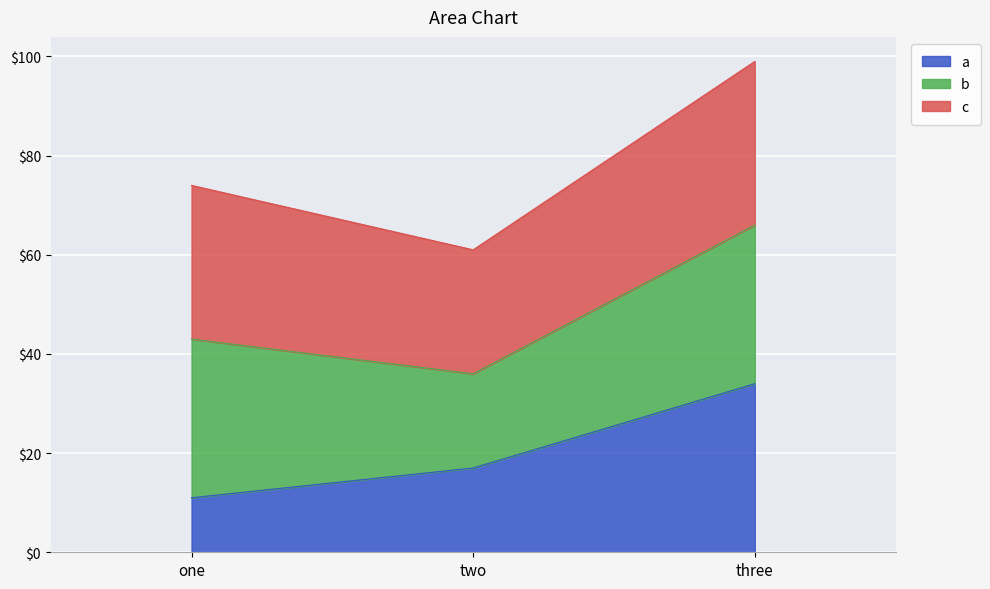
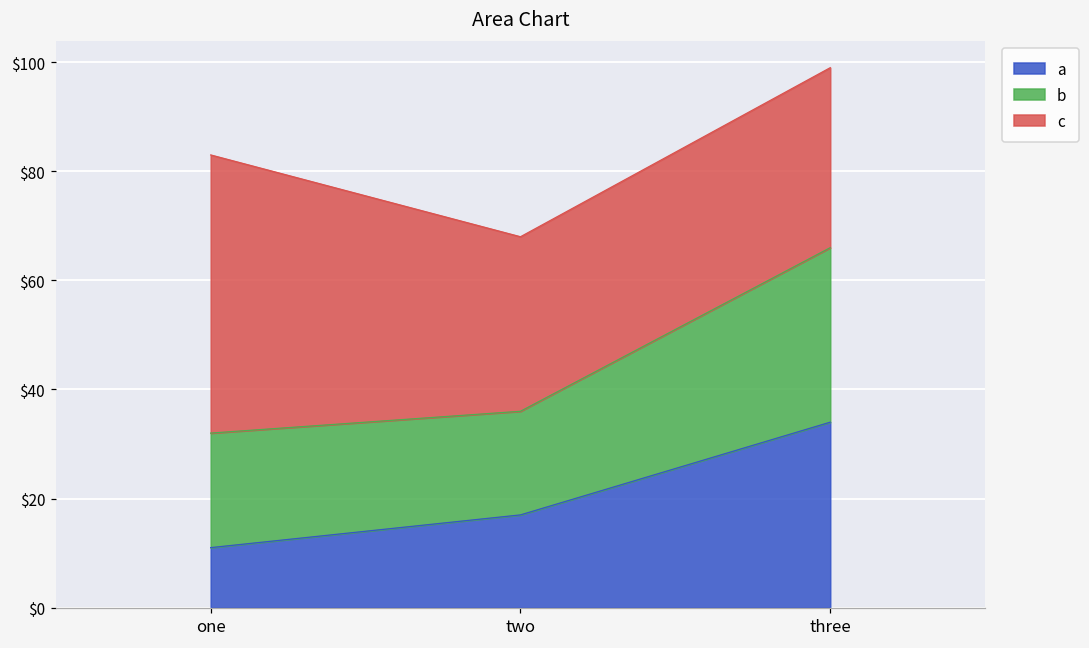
  {
    "a": {
      "one": "$11",
      "two": "$17",
      "three": "$34"
    },
    "b": {
-     "one": "$32",
+     "one": "$21",
      "two": "$19",
      "three": "$32"
    },
    "c": {
-     "one": "$31",
-     "two": "$25",
+     "one": "$51",
+     "two": "$32",
      "three": "$33"
    }
  }
